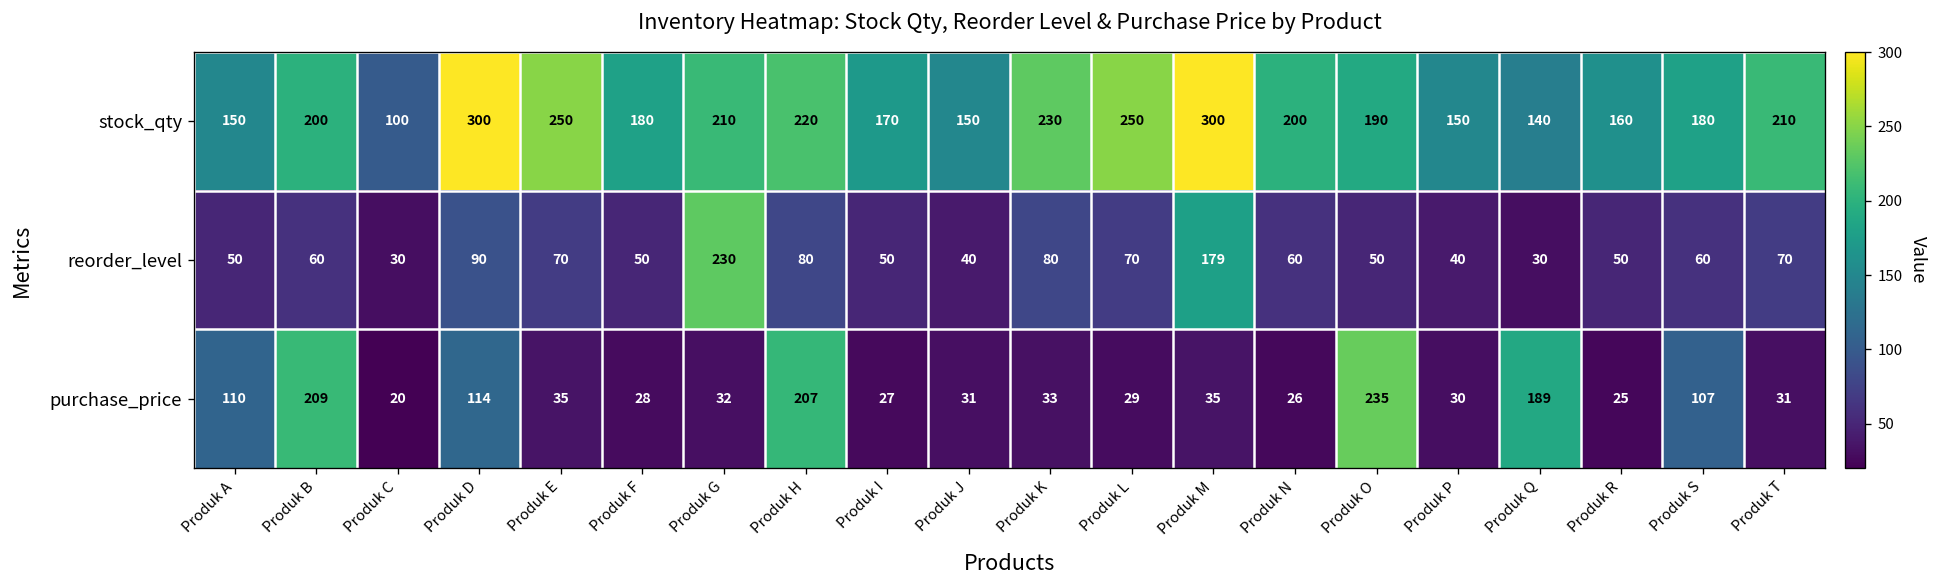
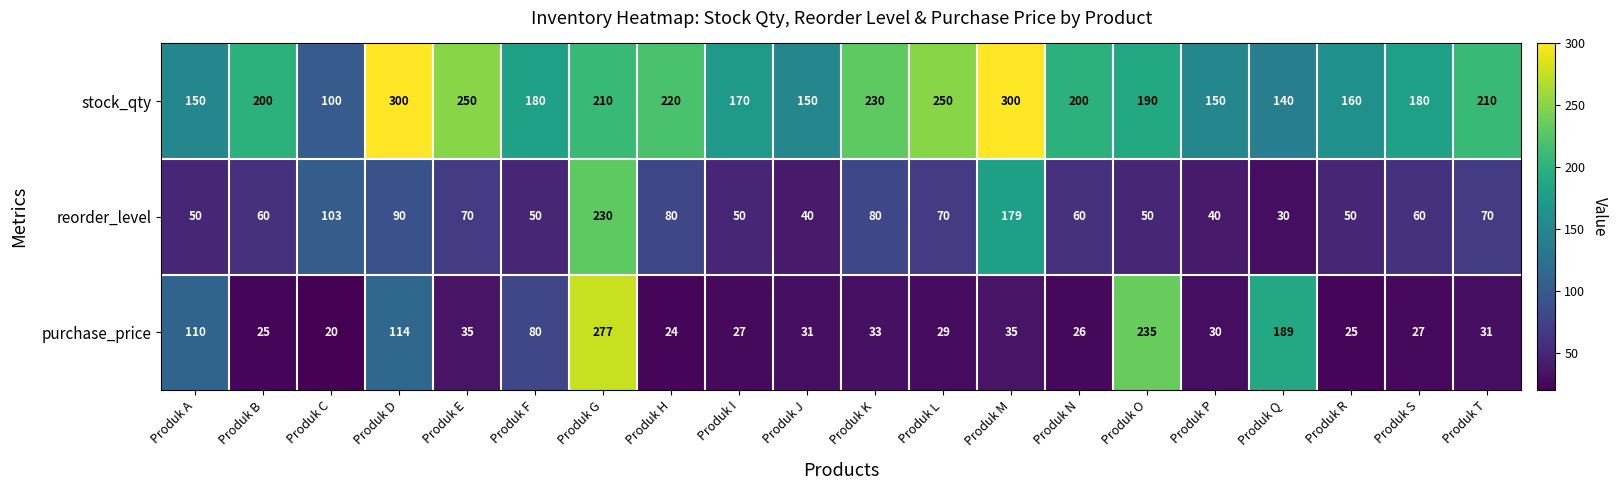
  {
    "stock_qty": {
      "Produk A": 150,
      "Produk B": 200,
      "Produk C": 100,
      "Produk D": 300,
      "Produk E": 250,
      "Produk F": 180,
      "Produk G": 210,
      "Produk H": 220,
      "Produk I": 170,
      "Produk J": 150,
      "Produk K": 230,
      "Produk L": 250,
      "Produk M": 300,
      "Produk N": 200,
      "Produk O": 190,
      "Produk P": 150,
      "Produk Q": 140,
      "Produk R": 160,
      "Produk S": 180,
      "Produk T": 210
    },
    "reorder_level": {
      "Produk A": 50,
      "Produk B": 60,
-     "Produk C": 30,
+     "Produk C": 103,
      "Produk D": 90,
      "Produk E": 70,
      "Produk F": 50,
      "Produk G": 230,
      "Produk H": 80,
      "Produk I": 50,
      "Produk J": 40,
      "Produk K": 80,
      "Produk L": 70,
      "Produk M": 179,
      "Produk N": 60,
      "Produk O": 50,
      "Produk P": 40,
      "Produk Q": 30,
      "Produk R": 50,
      "Produk S": 60,
      "Produk T": 70
    },
    "purchase_price": {
      "Produk A": 110,
-     "Produk B": 209,
+     "Produk B": 25,
      "Produk C": 20,
      "Produk D": 114,
      "Produk E": 35,
-     "Produk F": 28,
-     "Produk G": 32,
-     "Produk H": 207,
+     "Produk F": 80,
+     "Produk G": 277,
+     "Produk H": 24,
      "Produk I": 27,
      "Produk J": 31,
      "Produk K": 33,
      "Produk L": 29,
      "Produk M": 35,
      "Produk N": 26,
      "Produk O": 235,
      "Produk P": 30,
      "Produk Q": 189,
      "Produk R": 25,
-     "Produk S": 107,
+     "Produk S": 27,
      "Produk T": 31
    }
  }
